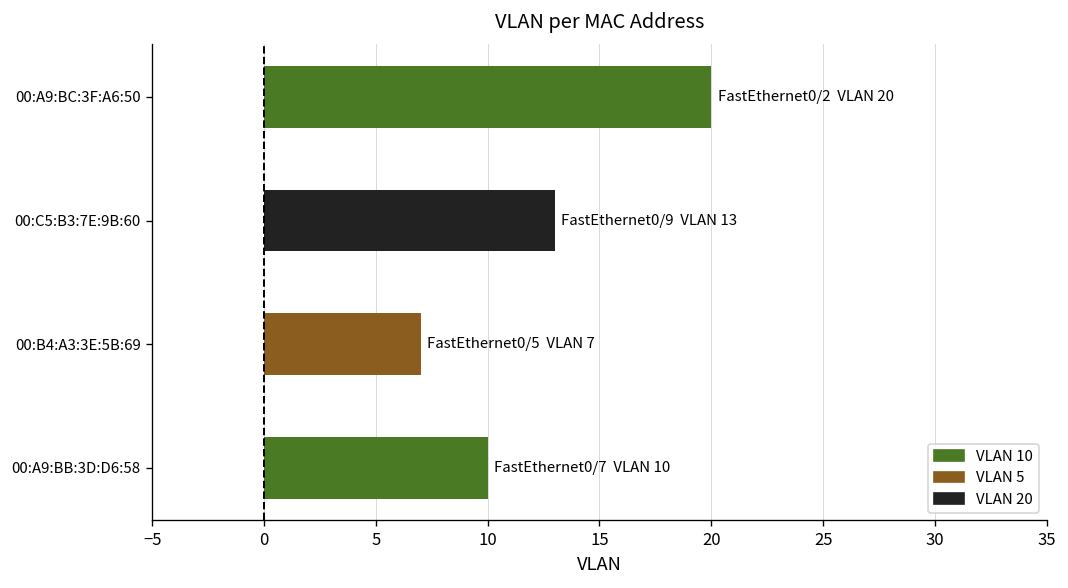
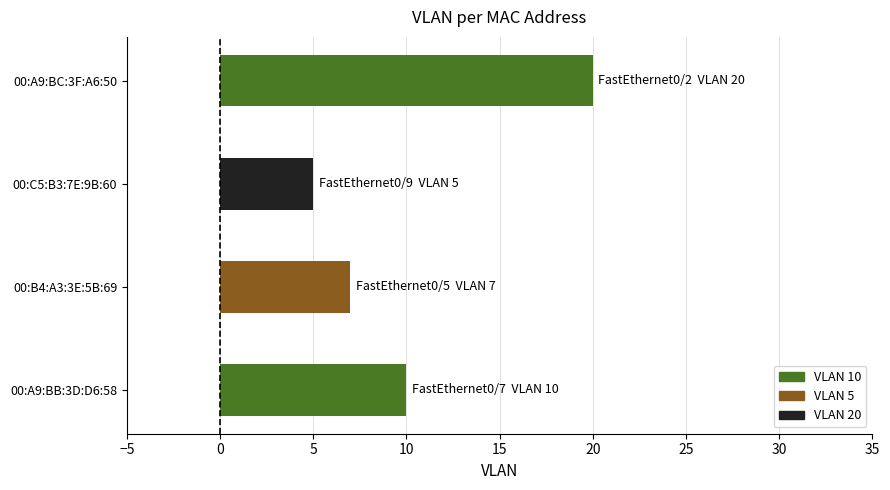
  {
    "00:A9:BC:3F:A6:50": 20,
-   "00:C5:B3:7E:9B:60": 13,
+   "00:C5:B3:7E:9B:60": 5,
    "00:B4:A3:3E:5B:69": 7,
    "00:A9:BB:3D:D6:58": 10
  }
